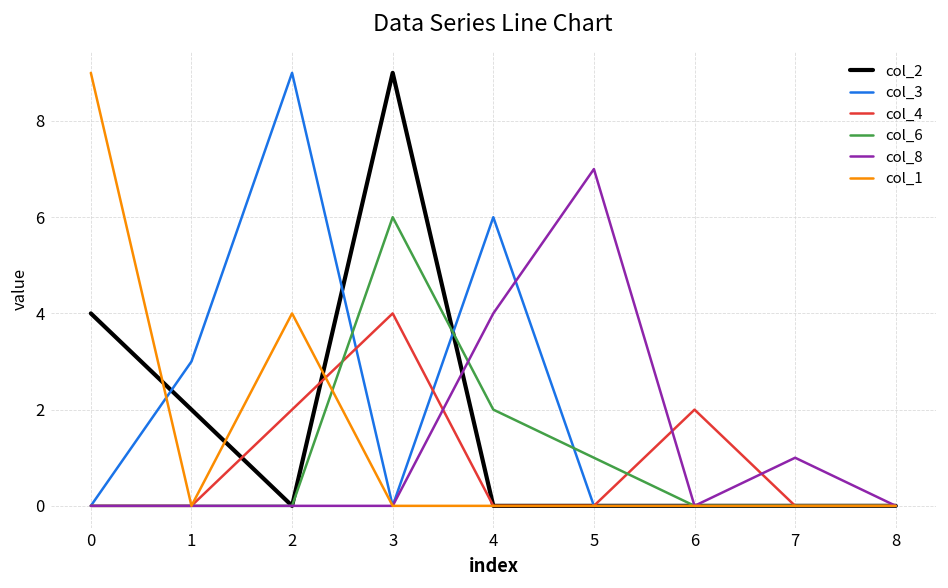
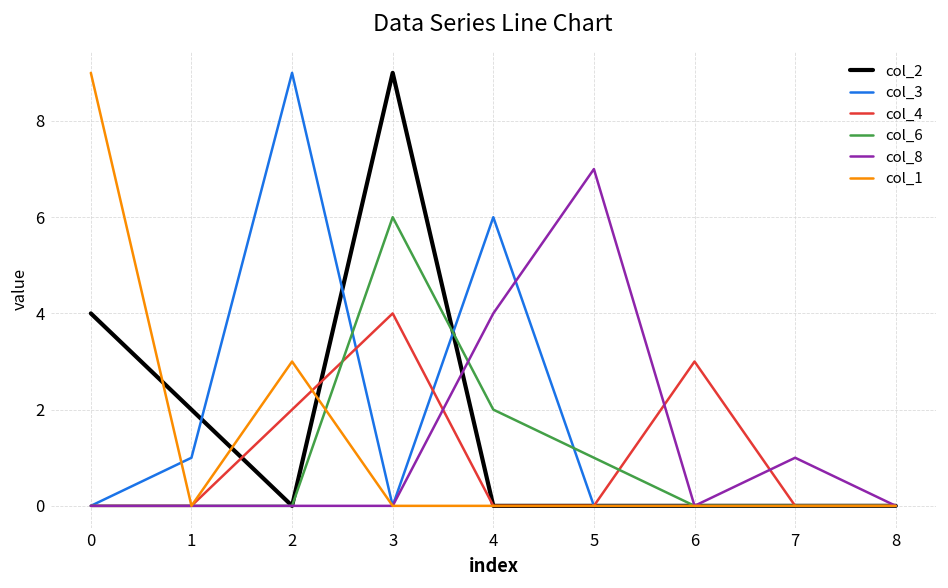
  {
    "col_2": {
      "0": 4,
      "1": 2,
      "3": 9
    },
    "col_3": {
-     "1": 3,
+     "1": 1,
      "2": 9,
      "4": 6
    },
    "col_4": {
      "2": 2,
      "3": 4,
-     "6": 2
+     "6": 3
    },
    "col_6": {
      "3": 6,
      "4": 2,
      "5": 1
    },
    "col_8": {
      "4": 4,
      "5": 7,
      "7": 1
    },
    "col_1": {
      "0": 9,
-     "2": 4
+     "2": 3
    }
  }
